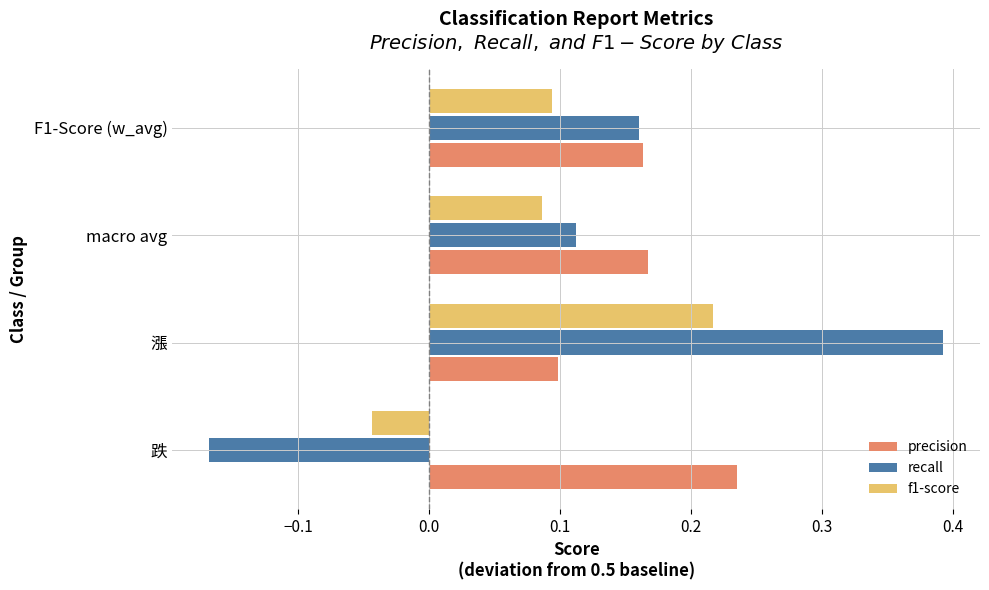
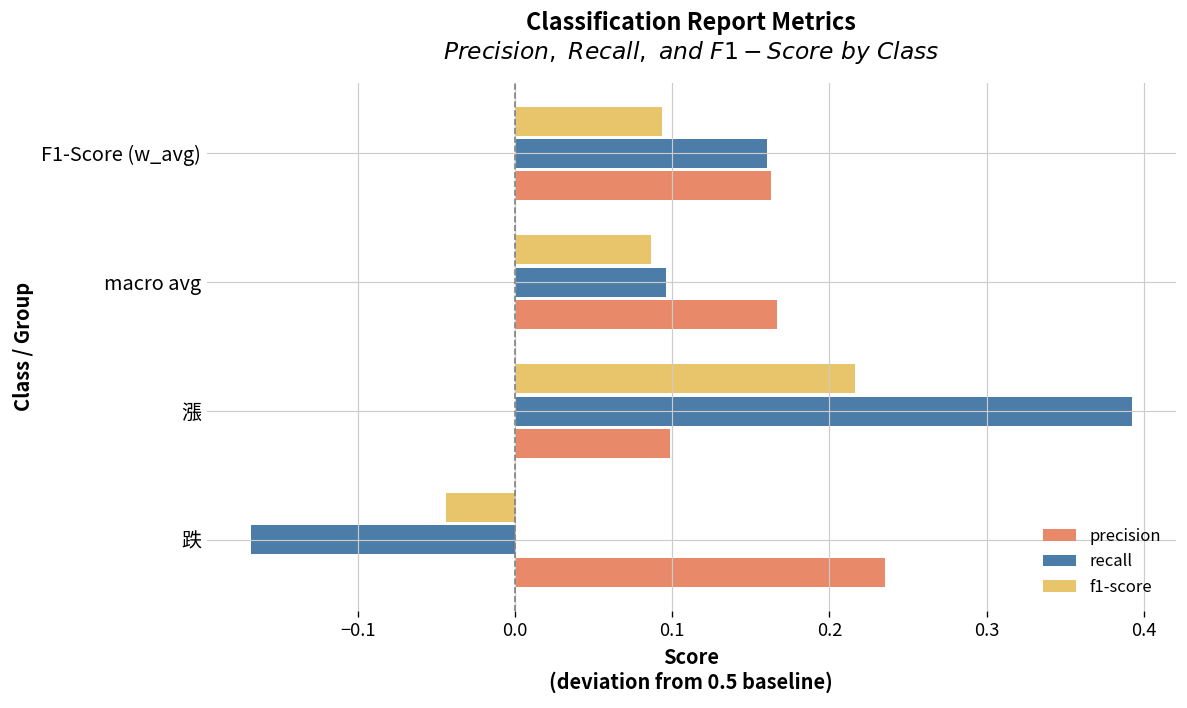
  {
    "recall": {
      "F1-Score (w_avg)": 0.160,
-     "macro avg": 0.112,
+     "macro avg": 0.096,
      "漲": 0.392,
      "跌": -0.168
    }
  }
